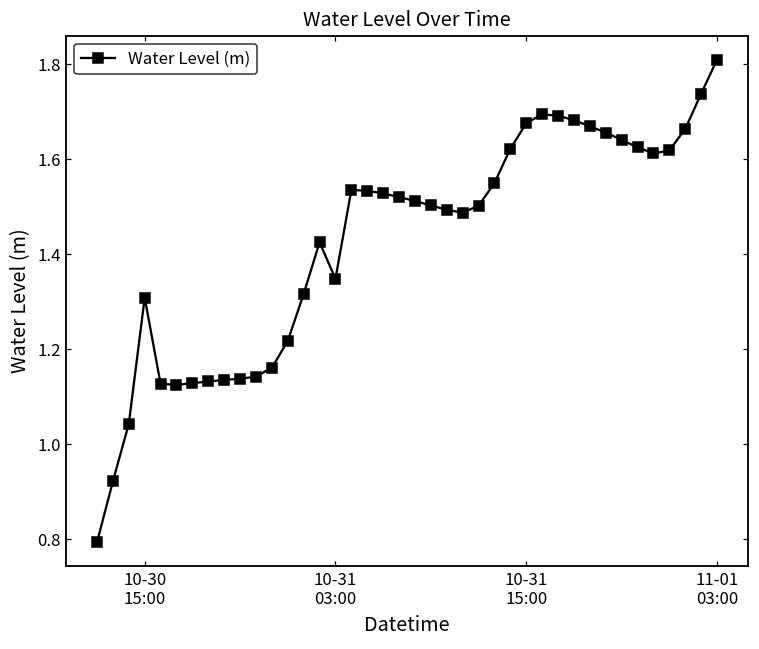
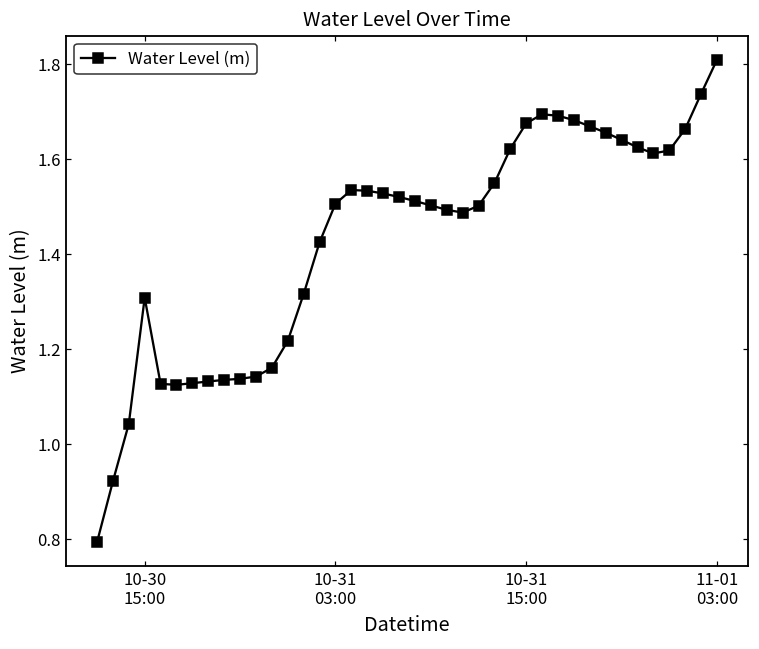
  {
    "10-30 15:00": 1.31,
-   "10-31 03:00": 1.35,
+   "10-31 03:00": 1.51,
    "10-31 15:00": 1.68,
    "11-01 03:00": 1.81
  }
